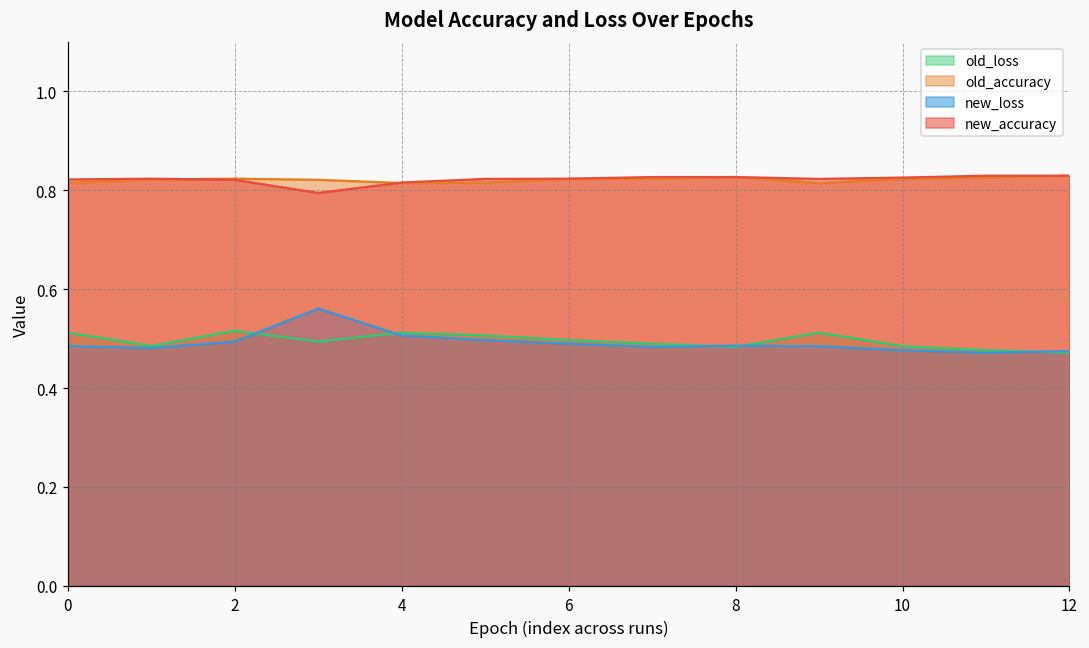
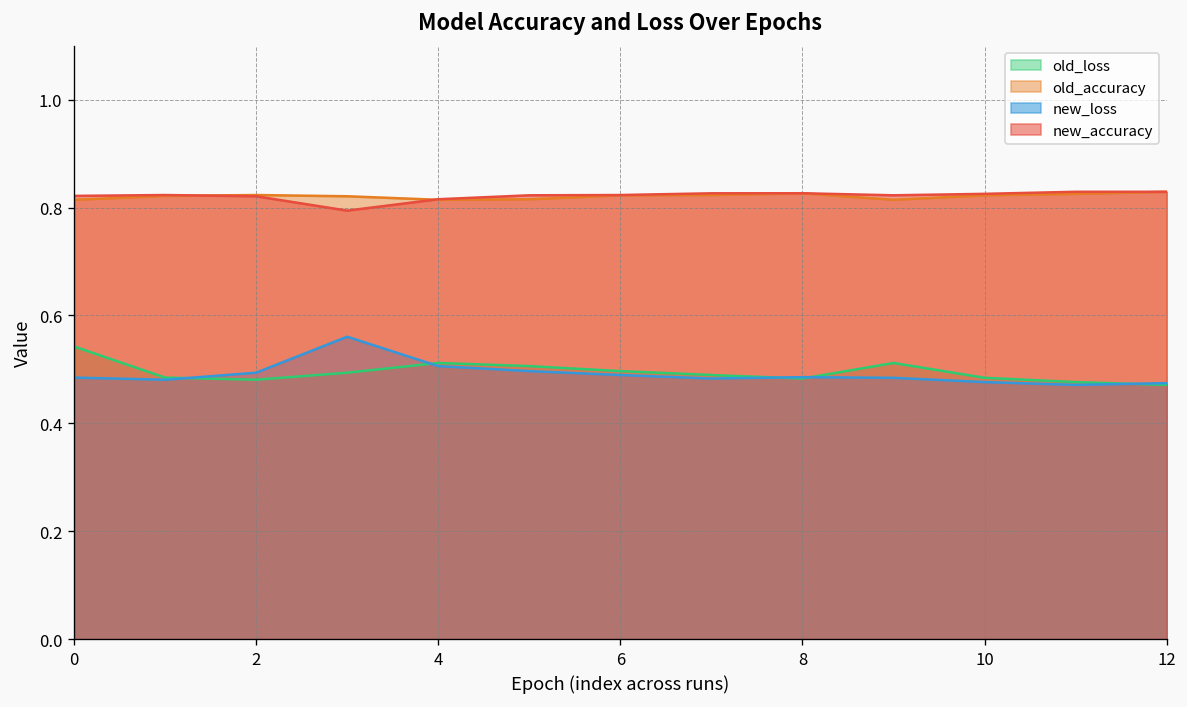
  {
    "old_loss": {
-     "0": 0.51,
-     "2": 0.52,
+     "0": 0.54,
+     "2": 0.48,
      "4": 0.51,
      "6": 0.50,
      "10": 0.48
    },
    "new_loss": {
      "0": 0.48,
      "2": 0.49,
      "4": 0.51,
      "6": 0.49,
      "10": 0.48
    }
  }
